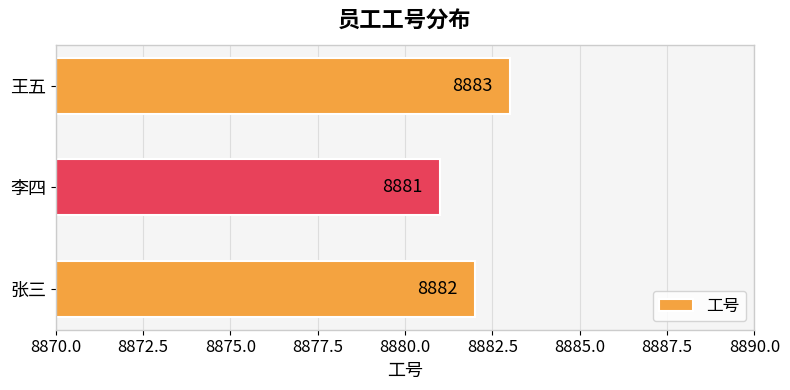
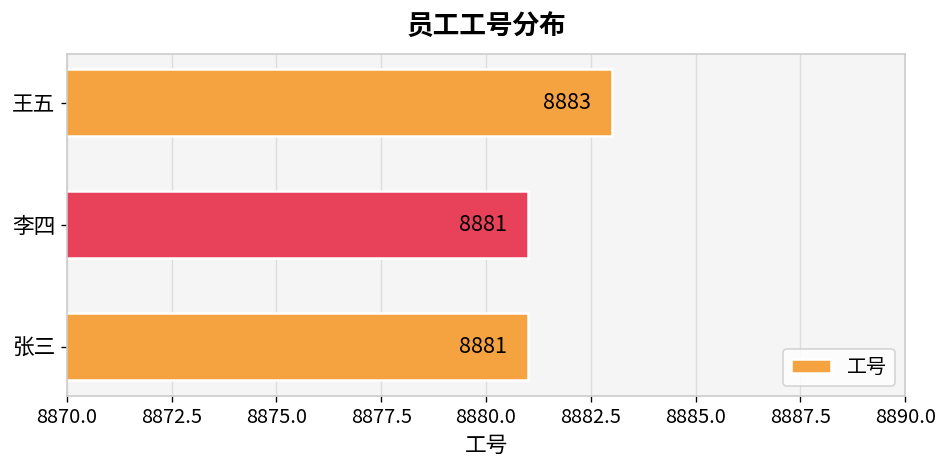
  {
    "王五": 8883,
    "李四": 8881,
-   "张三": 8882
+   "张三": 8881
  }
